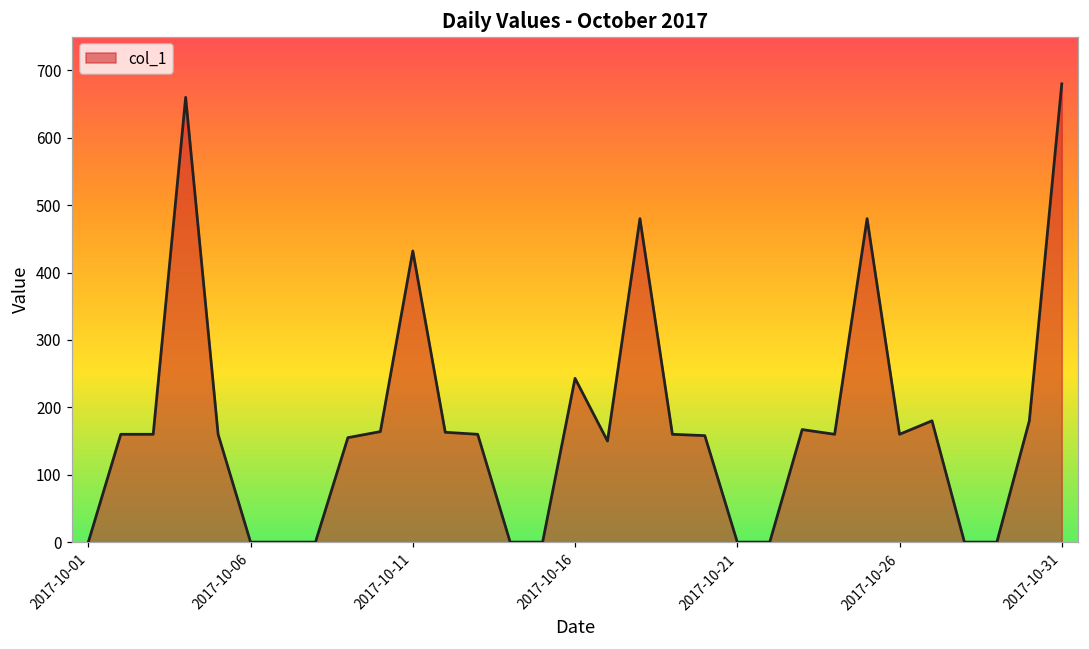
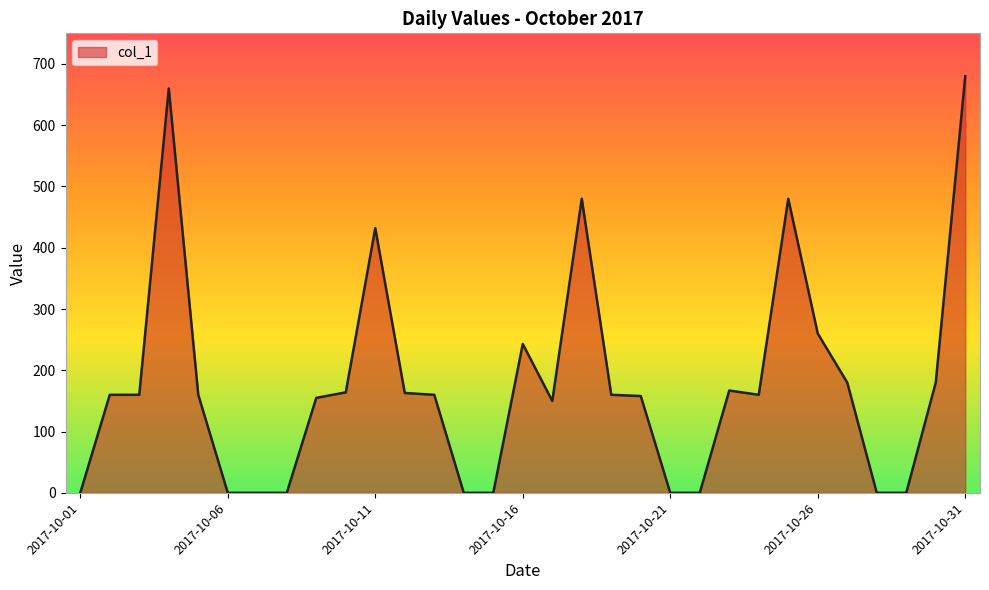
  {
    "2017-10-01": 0,
    "2017-10-06": 0,
    "2017-10-11": 430,
    "2017-10-16": 240,
    "2017-10-21": 0,
-   "2017-10-26": 160,
+   "2017-10-26": 260,
    "2017-10-31": 680
  }
